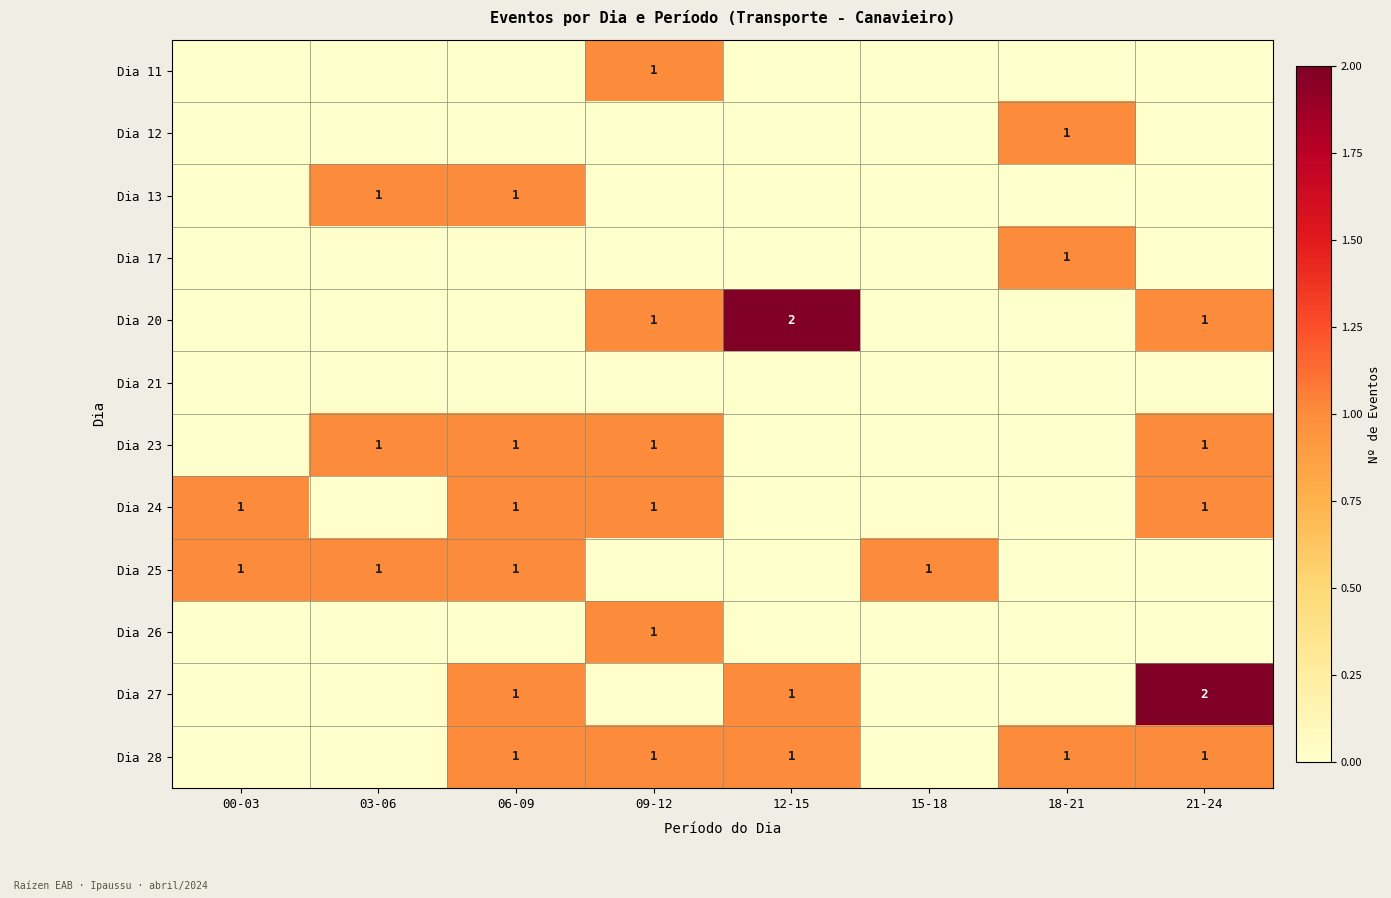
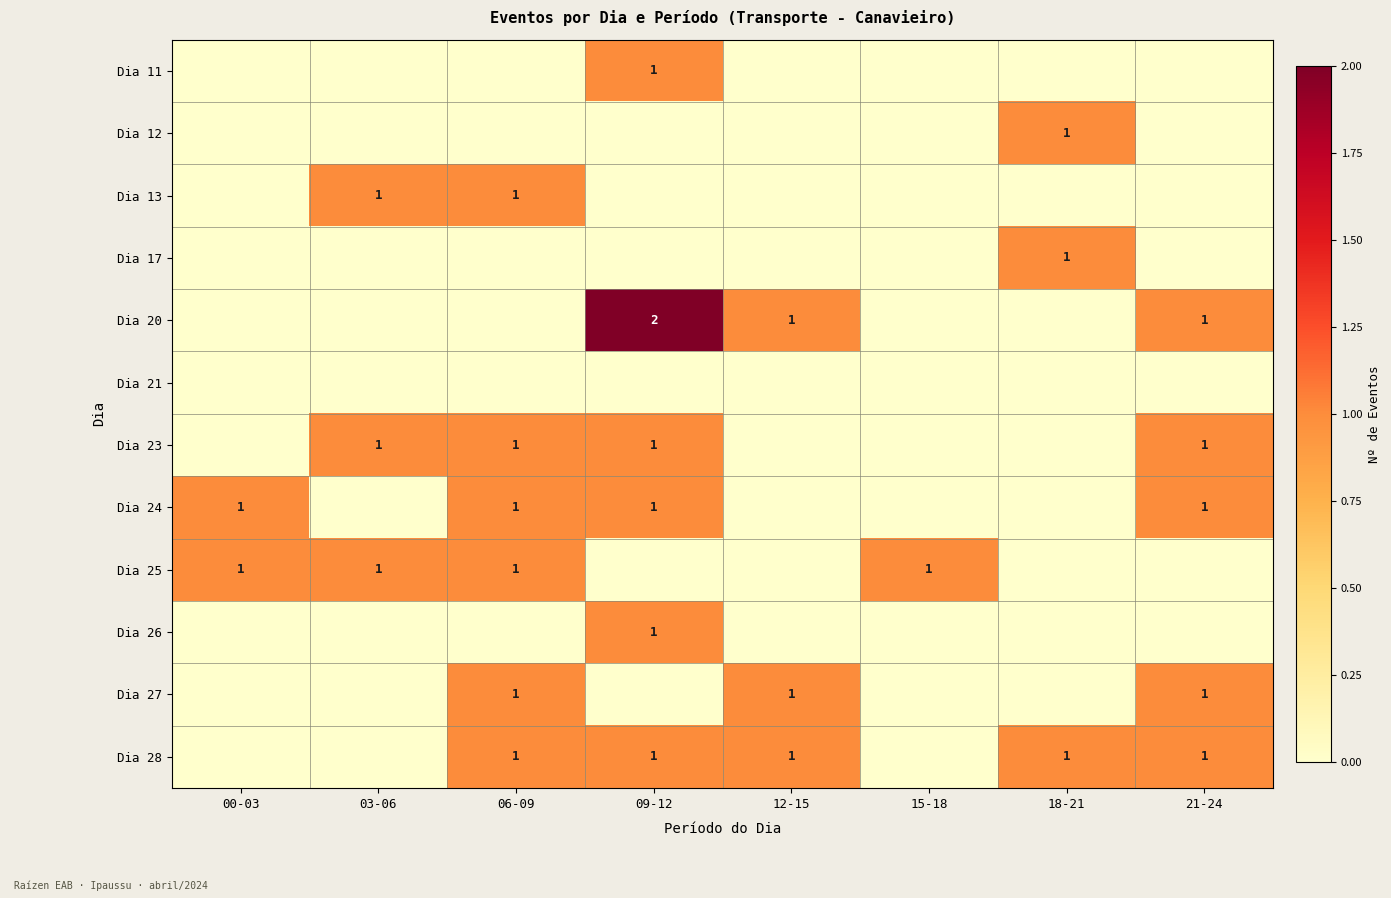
  {
    "Dia 11": {
      "09-12": 1
    },
    "Dia 12": {
      "18-21": 1
    },
    "Dia 13": {
      "03-06": 1,
      "06-09": 1
    },
    "Dia 17": {
      "18-21": 1
    },
    "Dia 20": {
-     "09-12": 1,
-     "12-15": 2,
+     "09-12": 2,
+     "12-15": 1,
      "21-24": 1
    },
    "Dia 23": {
      "03-06": 1,
      "06-09": 1,
      "09-12": 1,
      "21-24": 1
    },
    "Dia 24": {
      "00-03": 1,
      "06-09": 1,
      "09-12": 1,
      "21-24": 1
    },
    "Dia 25": {
      "00-03": 1,
      "03-06": 1,
      "06-09": 1,
      "15-18": 1
    },
    "Dia 26": {
      "09-12": 1
    },
    "Dia 27": {
      "06-09": 1,
      "12-15": 1,
-     "21-24": 2
+     "21-24": 1
    },
    "Dia 28": {
      "06-09": 1,
      "09-12": 1,
      "12-15": 1,
      "18-21": 1,
      "21-24": 1
    }
  }
